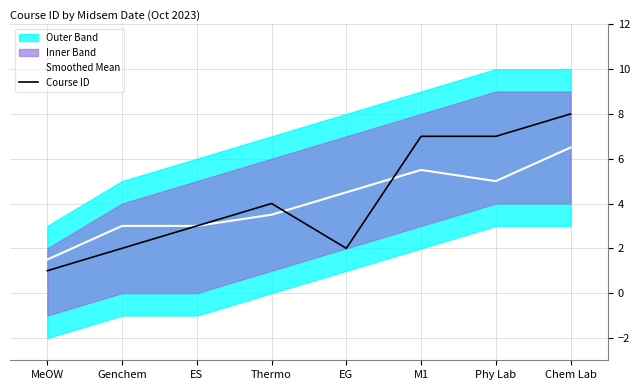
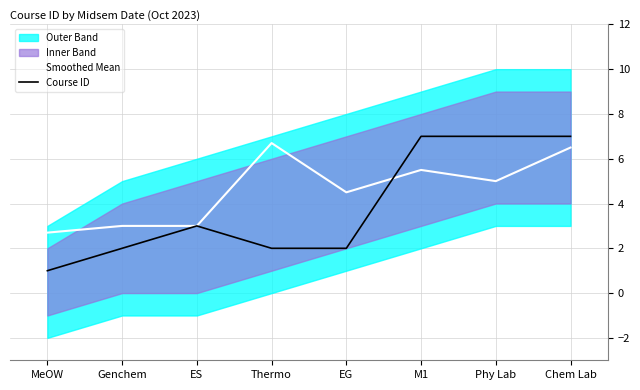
  {
    "Smoothed Mean": {
-     "MeOW": 1.5,
+     "MeOW": 2.7,
      "Genchem": 3.0,
-     "Thermo": 3.5,
+     "Thermo": 6.7,
      "EG": 4.5,
      "M1": 5.5,
      "Phy Lab": 5.0,
      "Chem Lab": 6.5
    },
    "Course ID": {
      "MeOW": 1,
      "Genchem": 2,
-     "Thermo": 4,
+     "Thermo": 2,
      "EG": 2,
      "M1": 7,
      "Phy Lab": 7,
-     "Chem Lab": 8
+     "Chem Lab": 7
    }
  }
